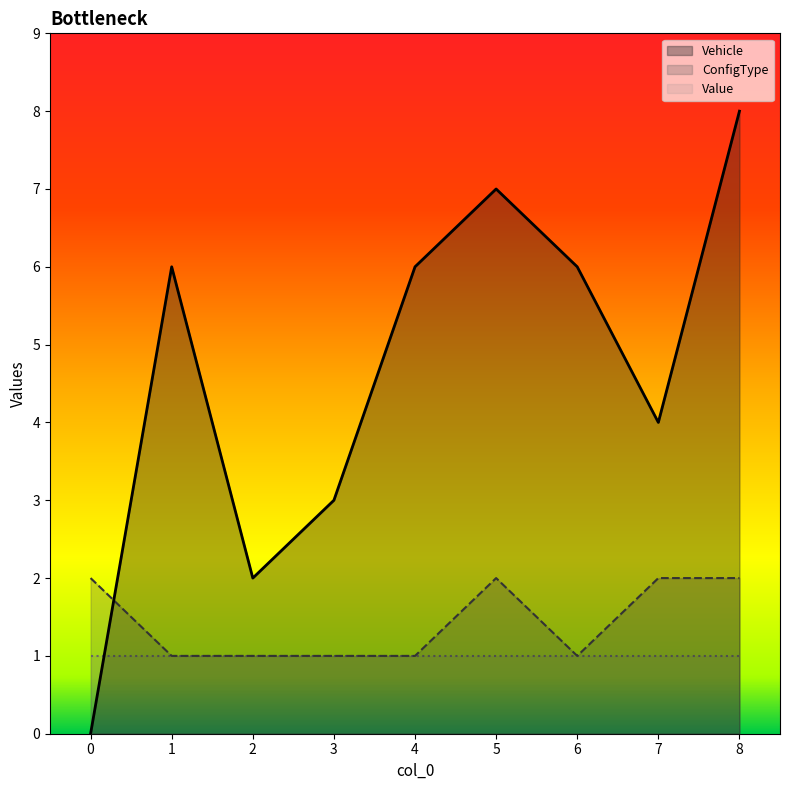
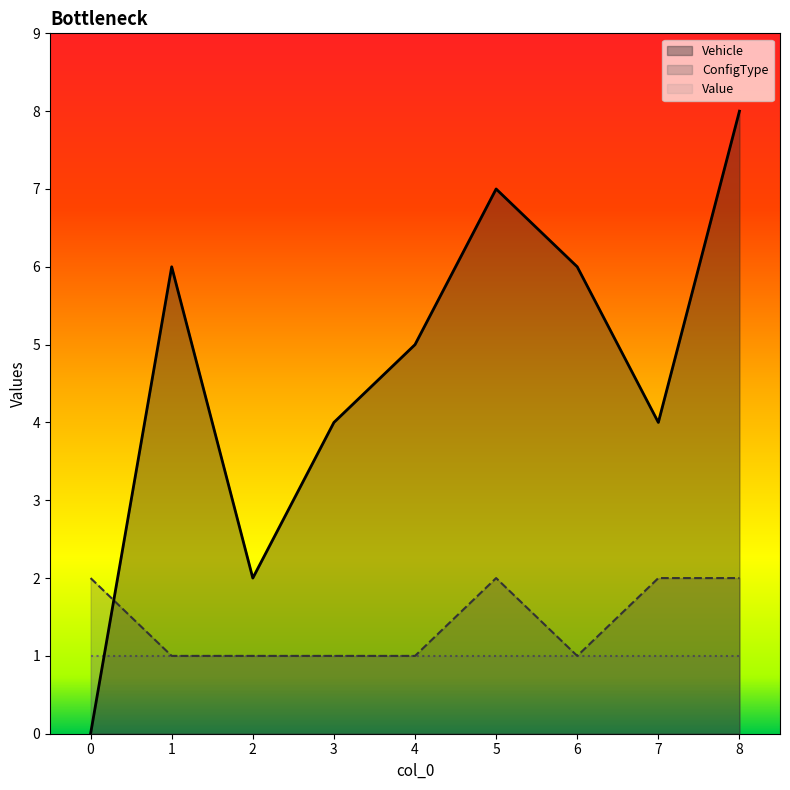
  {
    "Vehicle": {
      "0": 0,
      "1": 6,
      "2": 2,
-     "3": 3,
-     "4": 6,
+     "3": 4,
+     "4": 5,
      "5": 7,
      "6": 6,
      "7": 4,
      "8": 8
    },
    "ConfigType": {
      "0": 2,
      "5": 2,
      "7": 2,
      "8": 2
    },
    "Value": {
      "0": 1,
      "5": 1,
      "7": 1,
      "8": 1
    }
  }
